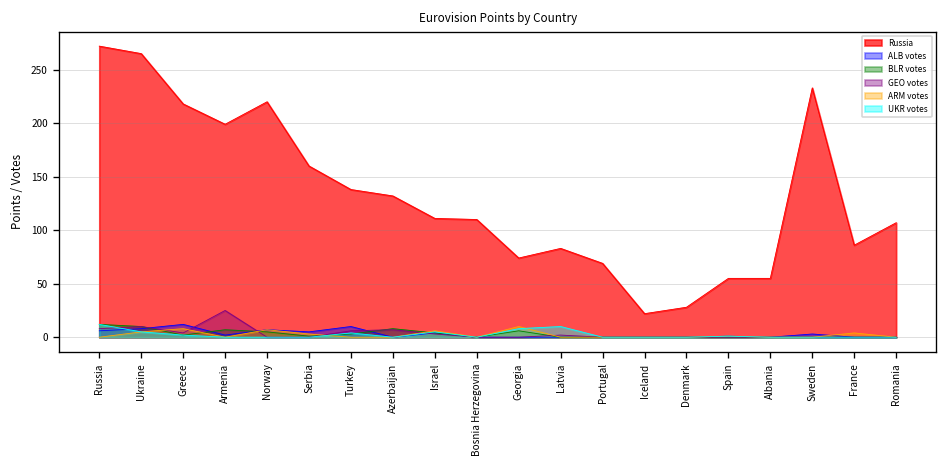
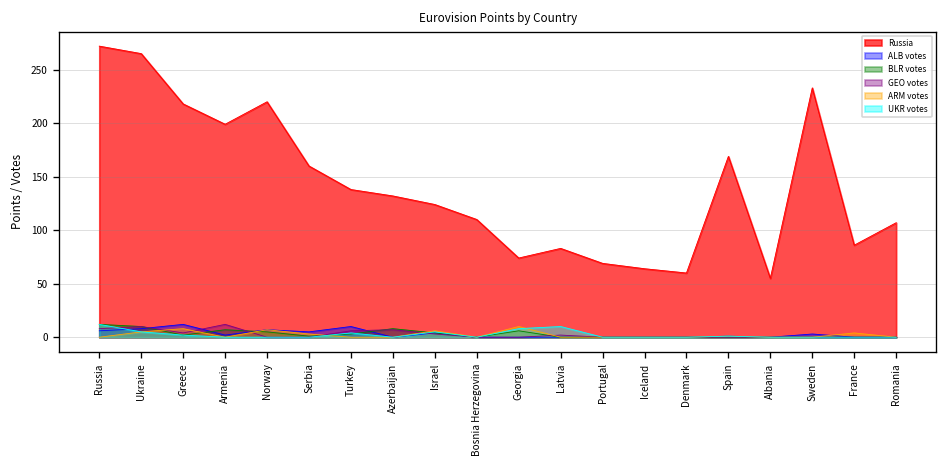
  {
    "Russia": {
      "Russia": 270,
      "Ukraine": 270,
      "Greece": 220,
      "Armenia": 200,
      "Norway": 220,
      "Serbia": 160,
      "Turkey": 140,
      "Azerbaijan": 130,
-     "Israel": 110,
+     "Israel": 120,
      "Bosnia Herzegovina": 110,
      "Georgia": 70,
      "Latvia": 80,
      "Portugal": 70,
-     "Iceland": 20,
-     "Denmark": 30,
-     "Spain": 60,
+     "Iceland": 60,
+     "Denmark": 60,
+     "Spain": 170,
      "Albania": 60,
      "Sweden": 230,
      "France": 90,
      "Romania": 110
    },
    "ALB votes": {
      "Greece": 10,
      "Turkey": 10,
      "Sweden": 0
    },
    "BLR votes": {
      "Armenia": 10
    },
    "GEO votes": {
-     "Armenia": 30
+     "Armenia": 10
    },
    "ARM votes": {
      "Russia": 0,
      "Greece": 10,
      "Turkey": 0,
      "France": 0
    },
    "UKR votes": {
      "Latvia": 10
    }
  }
